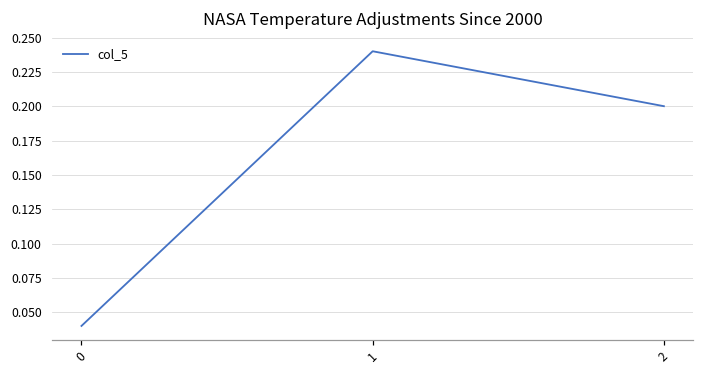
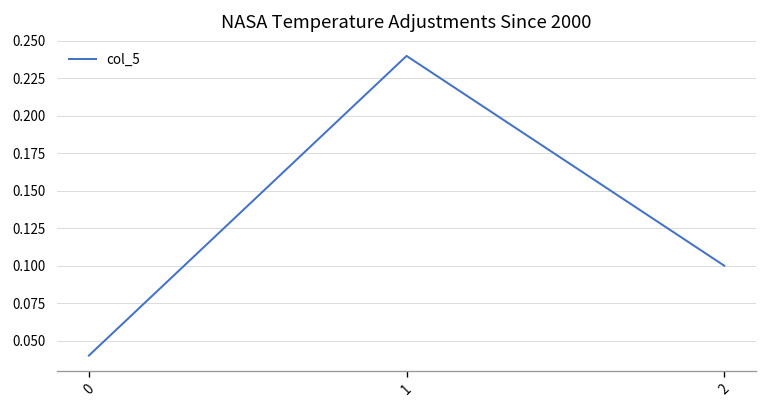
  {
    "0": 0.040,
    "1": 0.240,
-   "2": 0.2
+   "2": 0.1
  }
